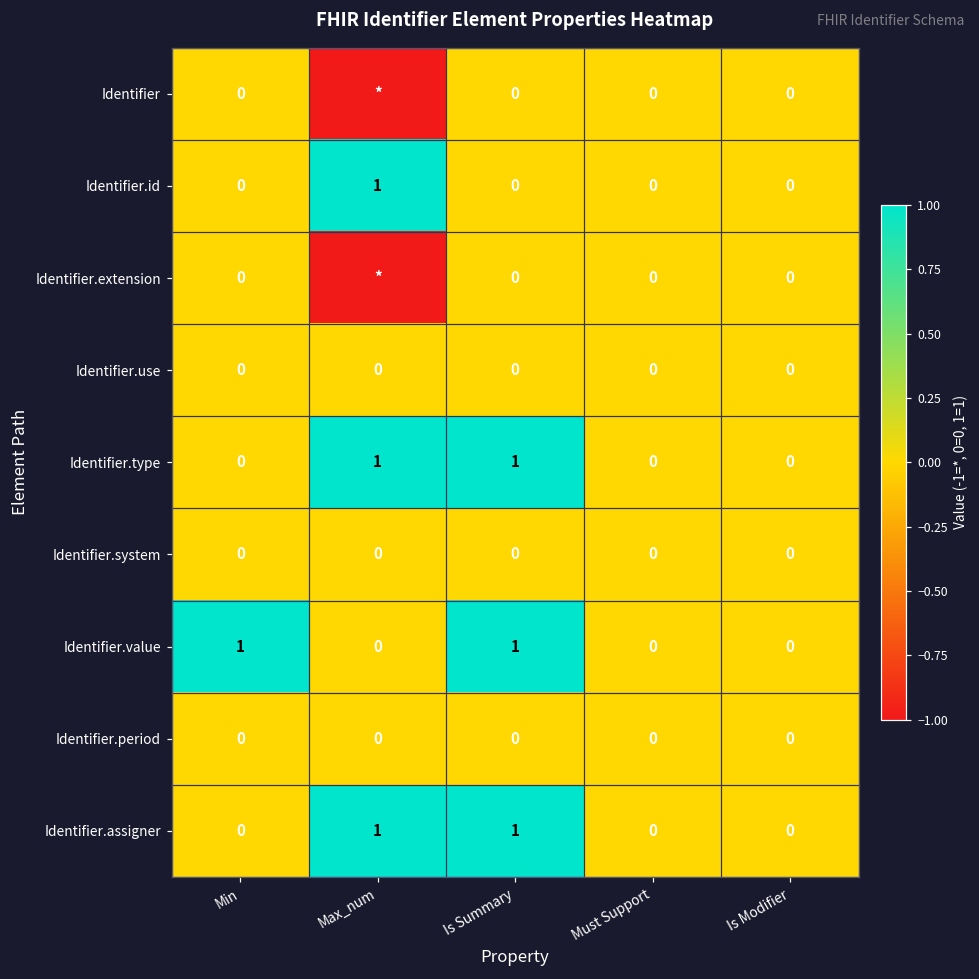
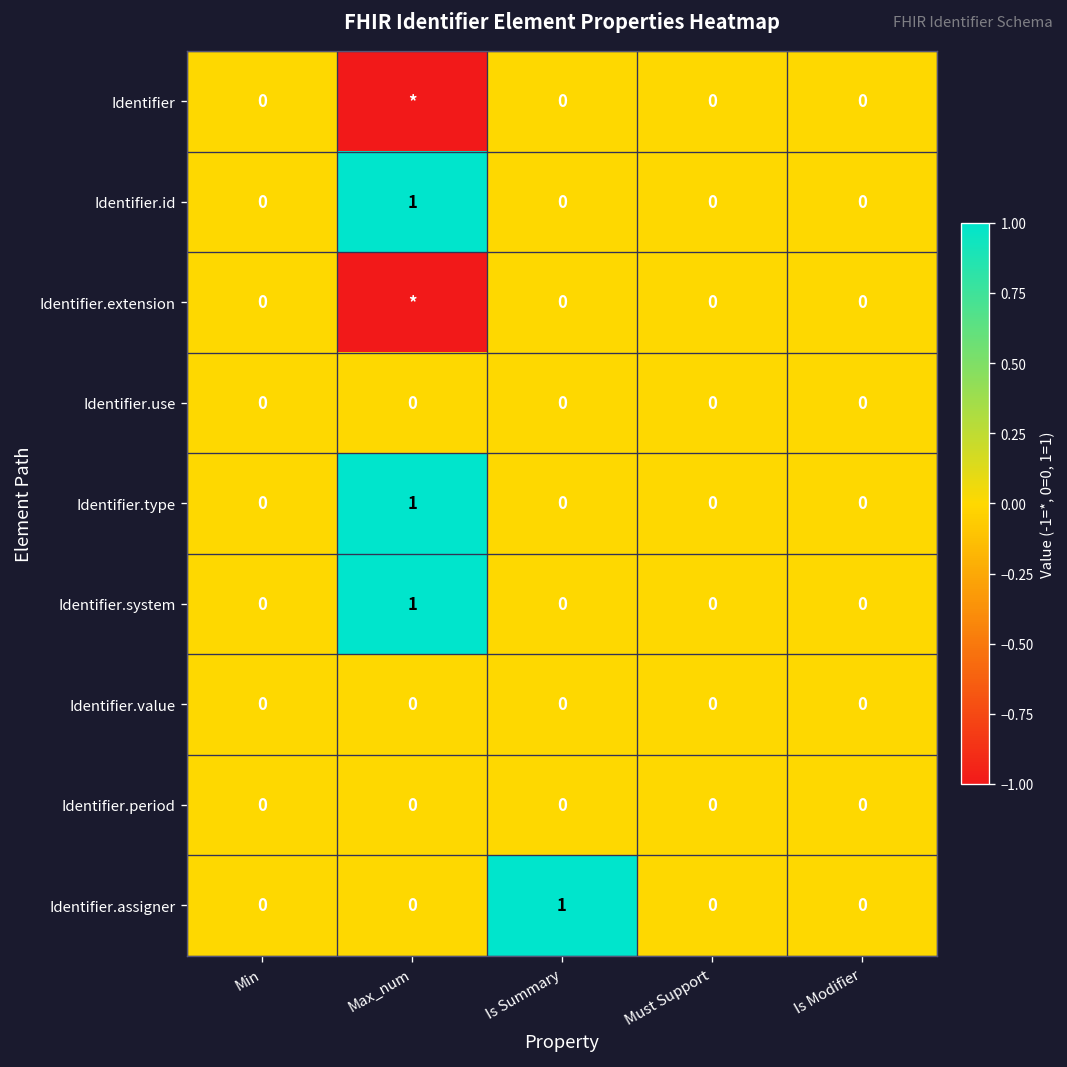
  {
    "Identifier": {
      "Min": 0,
      "Is Summary": 0,
      "Must Support": 0,
      "Is Modifier": 0
    },
    "Identifier.id": {
      "Min": 0,
      "Max_num": 1,
      "Is Summary": 0,
      "Must Support": 0,
      "Is Modifier": 0
    },
    "Identifier.extension": {
      "Min": 0,
      "Is Summary": 0,
      "Must Support": 0,
      "Is Modifier": 0
    },
    "Identifier.use": {
      "Min": 0,
      "Max_num": 0,
      "Is Summary": 0,
      "Must Support": 0,
      "Is Modifier": 0
    },
    "Identifier.type": {
      "Min": 0,
      "Max_num": 1,
-     "Is Summary": 1,
+     "Is Summary": 0,
      "Must Support": 0,
      "Is Modifier": 0
    },
    "Identifier.system": {
      "Min": 0,
-     "Max_num": 0,
+     "Max_num": 1,
      "Is Summary": 0,
      "Must Support": 0,
      "Is Modifier": 0
    },
    "Identifier.value": {
-     "Min": 1,
+     "Min": 0,
      "Max_num": 0,
-     "Is Summary": 1,
+     "Is Summary": 0,
      "Must Support": 0,
      "Is Modifier": 0
    },
    "Identifier.period": {
      "Min": 0,
      "Max_num": 0,
      "Is Summary": 0,
      "Must Support": 0,
      "Is Modifier": 0
    },
    "Identifier.assigner": {
      "Min": 0,
-     "Max_num": 1,
+     "Max_num": 0,
      "Is Summary": 1,
      "Must Support": 0,
      "Is Modifier": 0
    }
  }
